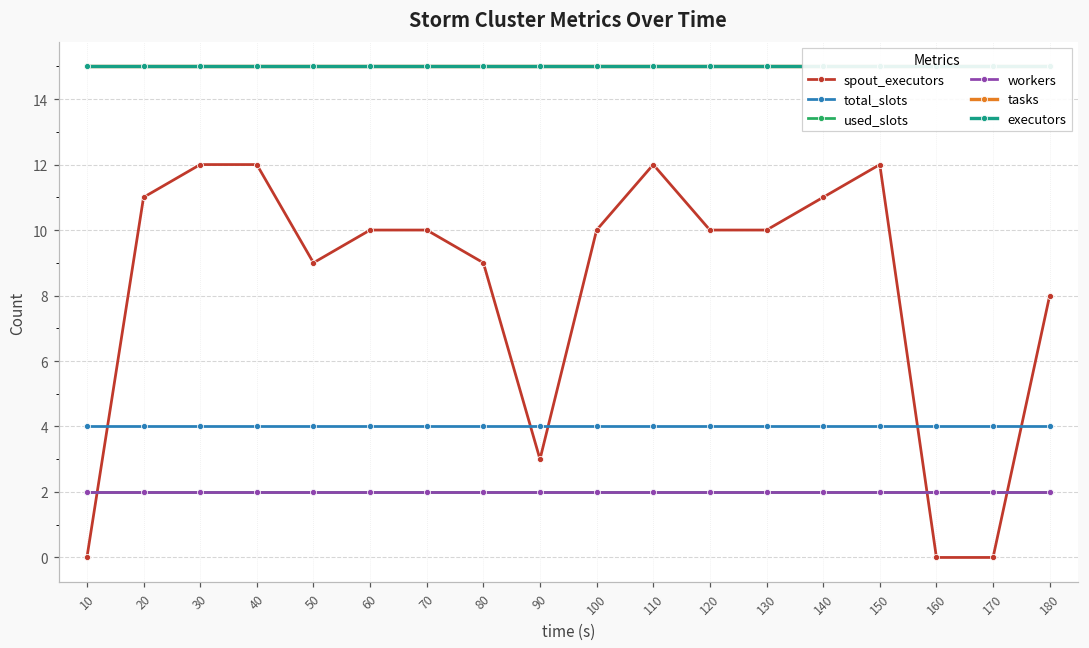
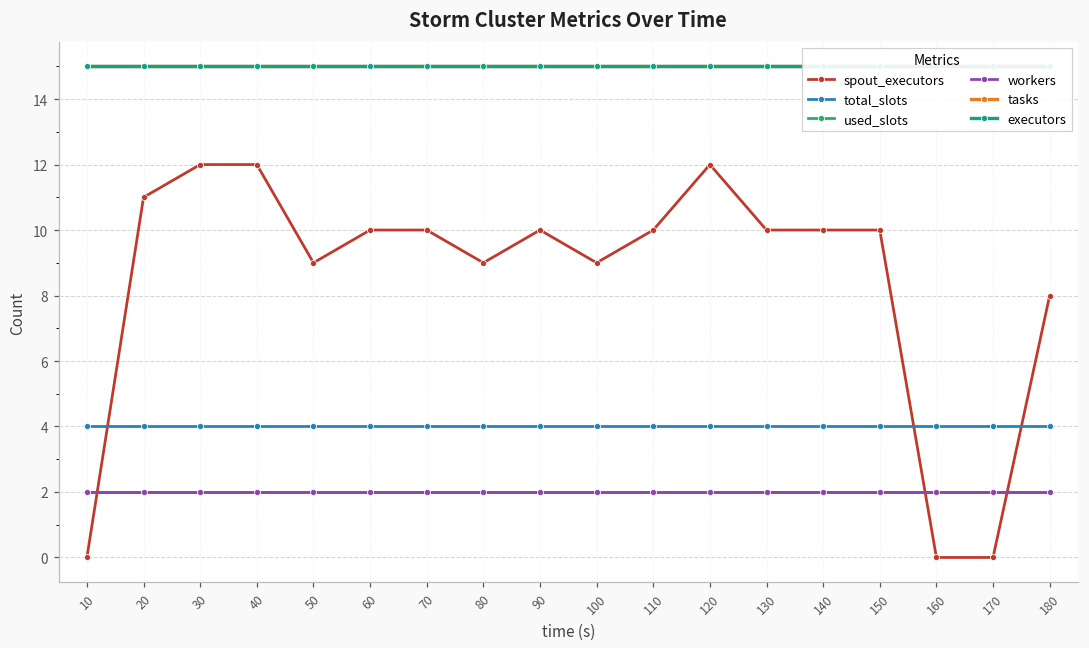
  {
    "spout_executors": {
      "10": 0,
      "20": 11,
      "30": 12,
      "40": 12,
      "50": 9,
      "60": 10,
      "70": 10,
      "80": 9,
-     "90": 3,
-     "100": 10,
-     "110": 12,
-     "120": 10,
+     "90": 10,
+     "100": 9,
+     "110": 10,
+     "120": 12,
      "130": 10,
-     "140": 11,
-     "150": 12,
+     "140": 10,
+     "150": 10,
      "160": 0,
      "170": 0,
      "180": 8
    },
    "total_slots": {
      "10": 4,
      "20": 4,
      "30": 4,
      "40": 4,
      "50": 4,
      "60": 4,
      "70": 4,
      "80": 4,
      "90": 4,
      "100": 4,
      "110": 4,
      "120": 4,
      "130": 4,
      "140": 4,
      "150": 4,
      "160": 4,
      "170": 4,
      "180": 4
    },
    "workers": {
      "10": 2,
      "20": 2,
      "30": 2,
      "40": 2,
      "50": 2,
      "60": 2,
      "70": 2,
      "80": 2,
      "90": 2,
      "100": 2,
      "110": 2,
      "120": 2,
      "130": 2,
      "140": 2,
      "150": 2,
      "160": 2,
      "170": 2,
      "180": 2
    },
    "executors": {
      "10": 15,
      "20": 15,
      "30": 15,
      "40": 15,
      "50": 15,
      "60": 15,
      "70": 15,
      "80": 15,
      "90": 15,
      "100": 15,
      "110": 15,
      "120": 15,
      "130": 15
    }
  }
